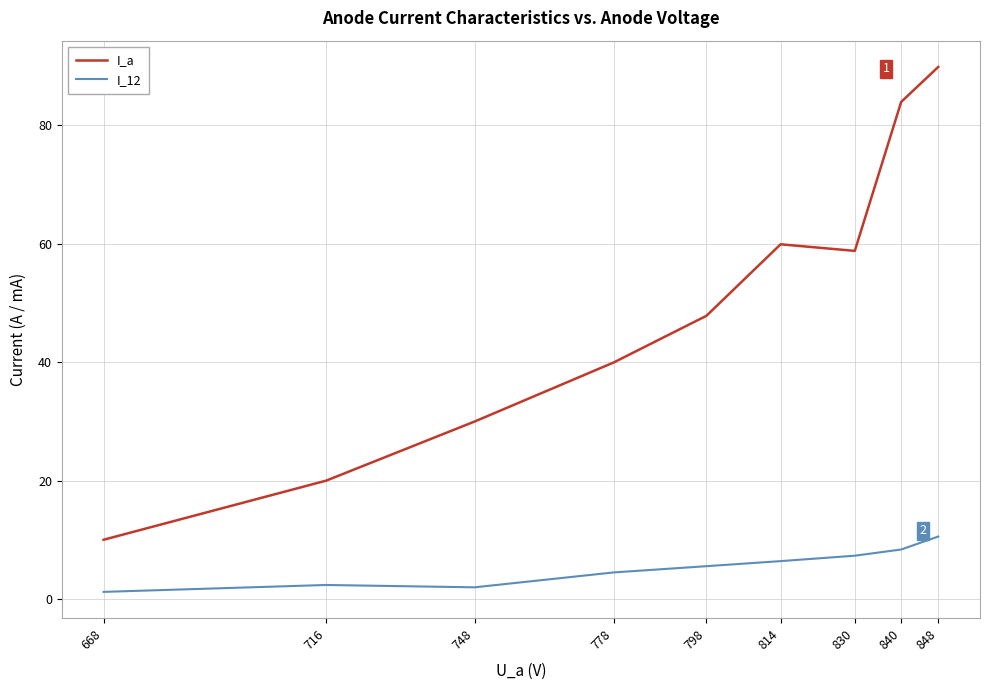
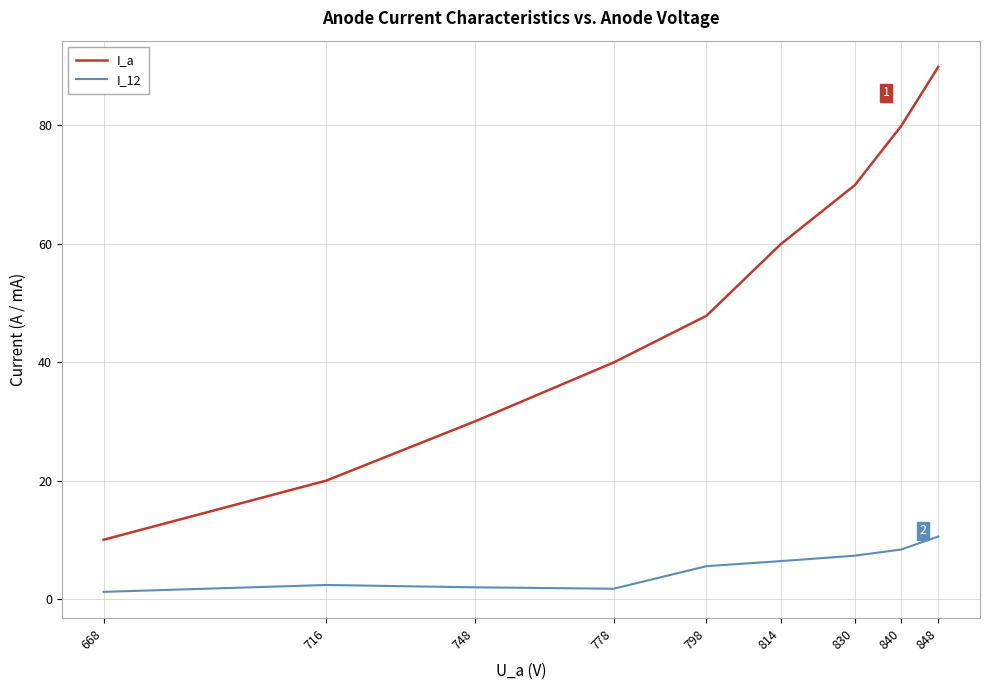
  {
    "I_a": {
      "668": 10,
      "716": 20,
      "748": 30,
      "778": 40,
      "798": 48,
      "814": 60,
-     "830": 59,
-     "840": 84,
+     "830": 70,
+     "840": 80,
      "848": 90
    },
    "I_12": {
      "668": 1,
      "716": 2,
      "748": 2,
-     "778": 4,
+     "778": 2,
      "798": 6,
      "814": 6,
      "830": 7,
      "840": 8
    }
  }
